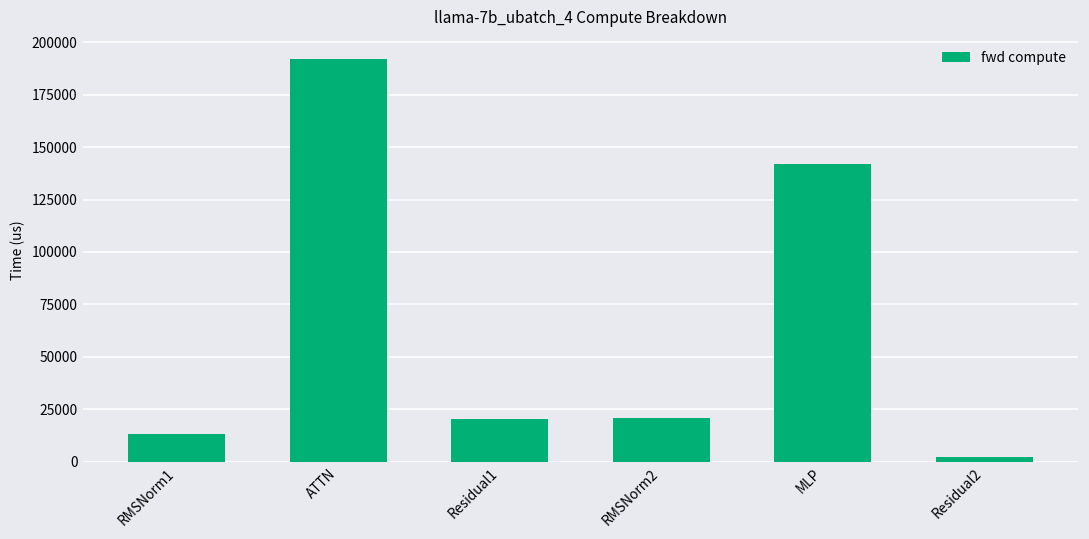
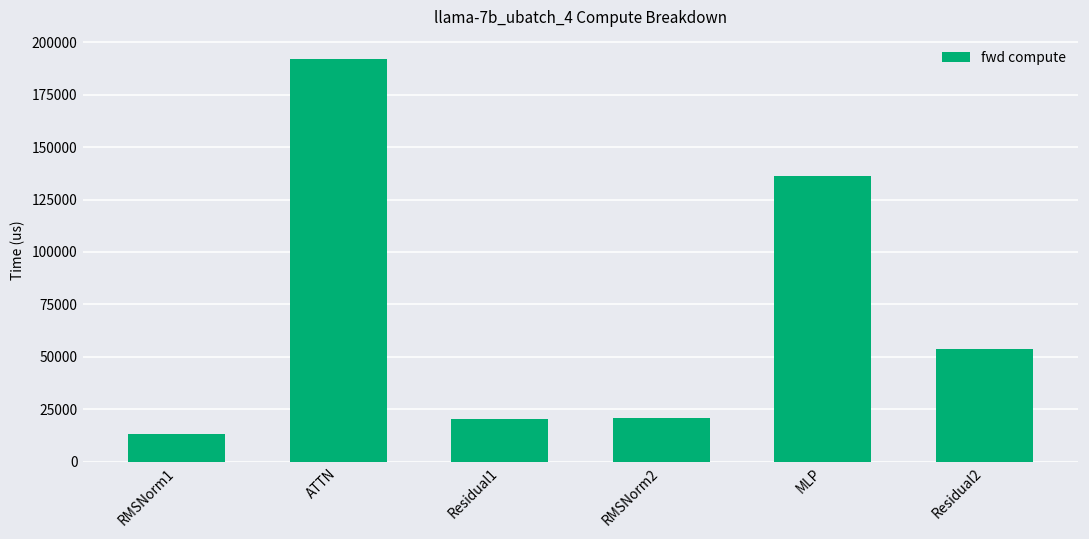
  {
    "RMSNorm1": 13000,
    "ATTN": 192000,
    "Residual1": 20000,
    "RMSNorm2": 21000,
-   "MLP": 142000,
-   "Residual2": 2000
+   "MLP": 136000,
+   "Residual2": 54000
  }
